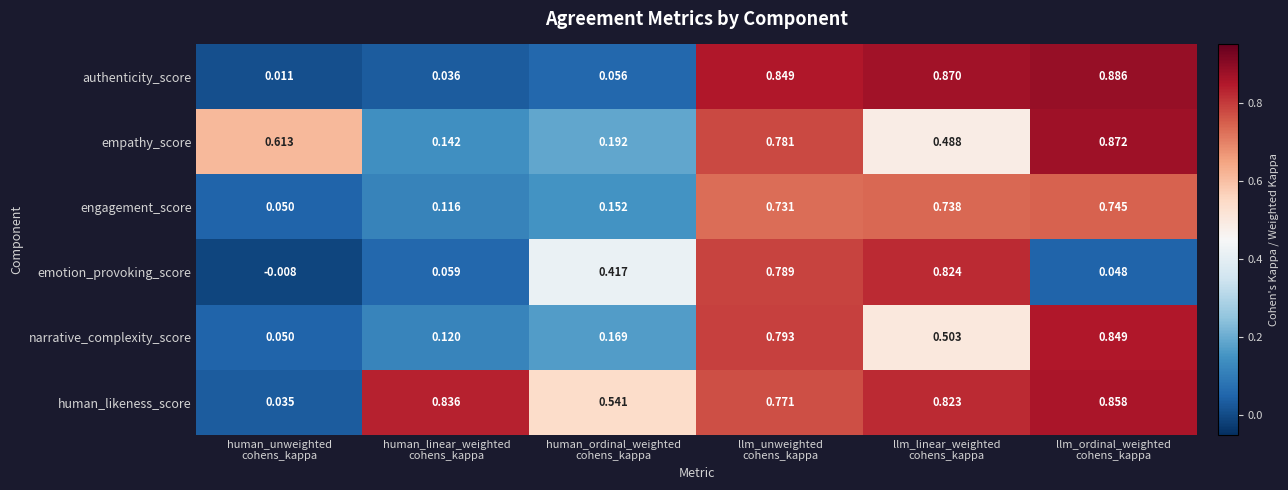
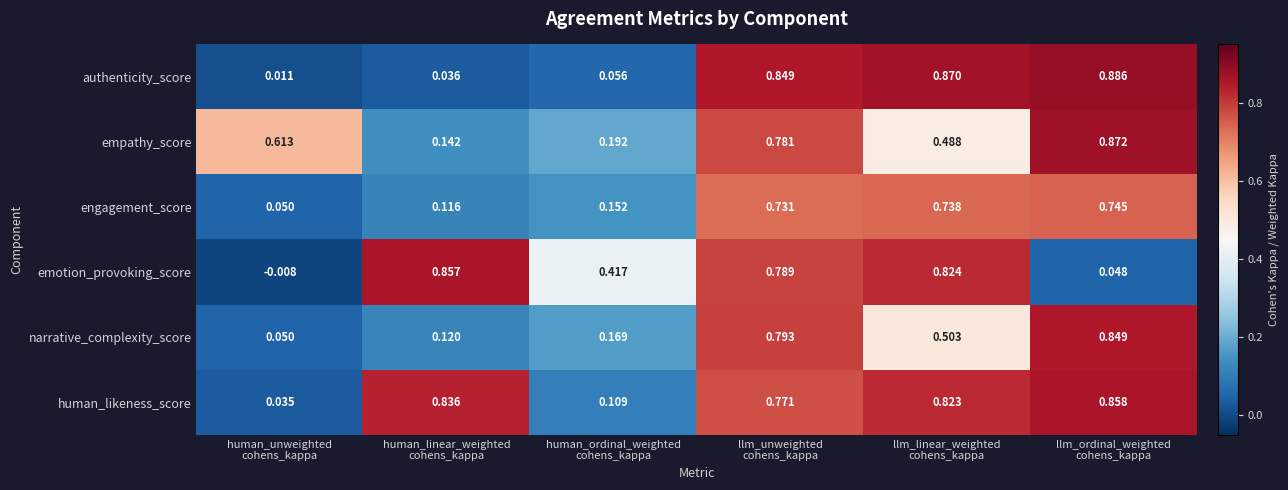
  {
    "authenticity_score": {
      "human_unweighted cohens_kappa": 0.011,
      "human_linear_weighted cohens_kappa": 0.036,
      "human_ordinal_weighted cohens_kappa": 0.056,
      "llm_unweighted cohens_kappa": 0.849,
      "llm_linear_weighted cohens_kappa": 0.870,
      "llm_ordinal_weighted cohens_kappa": 0.886
    },
    "empathy_score": {
      "human_unweighted cohens_kappa": 0.613,
      "human_linear_weighted cohens_kappa": 0.142,
      "human_ordinal_weighted cohens_kappa": 0.192,
      "llm_unweighted cohens_kappa": 0.781,
      "llm_linear_weighted cohens_kappa": 0.488,
      "llm_ordinal_weighted cohens_kappa": 0.872
    },
    "engagement_score": {
      "human_unweighted cohens_kappa": 0.050,
      "human_linear_weighted cohens_kappa": 0.116,
      "human_ordinal_weighted cohens_kappa": 0.152,
      "llm_unweighted cohens_kappa": 0.731,
      "llm_linear_weighted cohens_kappa": 0.738,
      "llm_ordinal_weighted cohens_kappa": 0.745
    },
    "emotion_provoking_score": {
      "human_unweighted cohens_kappa": -0.008,
-     "human_linear_weighted cohens_kappa": 0.059,
+     "human_linear_weighted cohens_kappa": 0.857,
      "human_ordinal_weighted cohens_kappa": 0.417,
      "llm_unweighted cohens_kappa": 0.789,
      "llm_linear_weighted cohens_kappa": 0.824,
      "llm_ordinal_weighted cohens_kappa": 0.048
    },
    "narrative_complexity_score": {
      "human_unweighted cohens_kappa": 0.050,
      "human_linear_weighted cohens_kappa": 0.120,
      "human_ordinal_weighted cohens_kappa": 0.169,
      "llm_unweighted cohens_kappa": 0.793,
      "llm_linear_weighted cohens_kappa": 0.503,
      "llm_ordinal_weighted cohens_kappa": 0.849
    },
    "human_likeness_score": {
      "human_unweighted cohens_kappa": 0.035,
      "human_linear_weighted cohens_kappa": 0.836,
-     "human_ordinal_weighted cohens_kappa": 0.541,
+     "human_ordinal_weighted cohens_kappa": 0.109,
      "llm_unweighted cohens_kappa": 0.771,
      "llm_linear_weighted cohens_kappa": 0.823,
      "llm_ordinal_weighted cohens_kappa": 0.858
    }
  }
